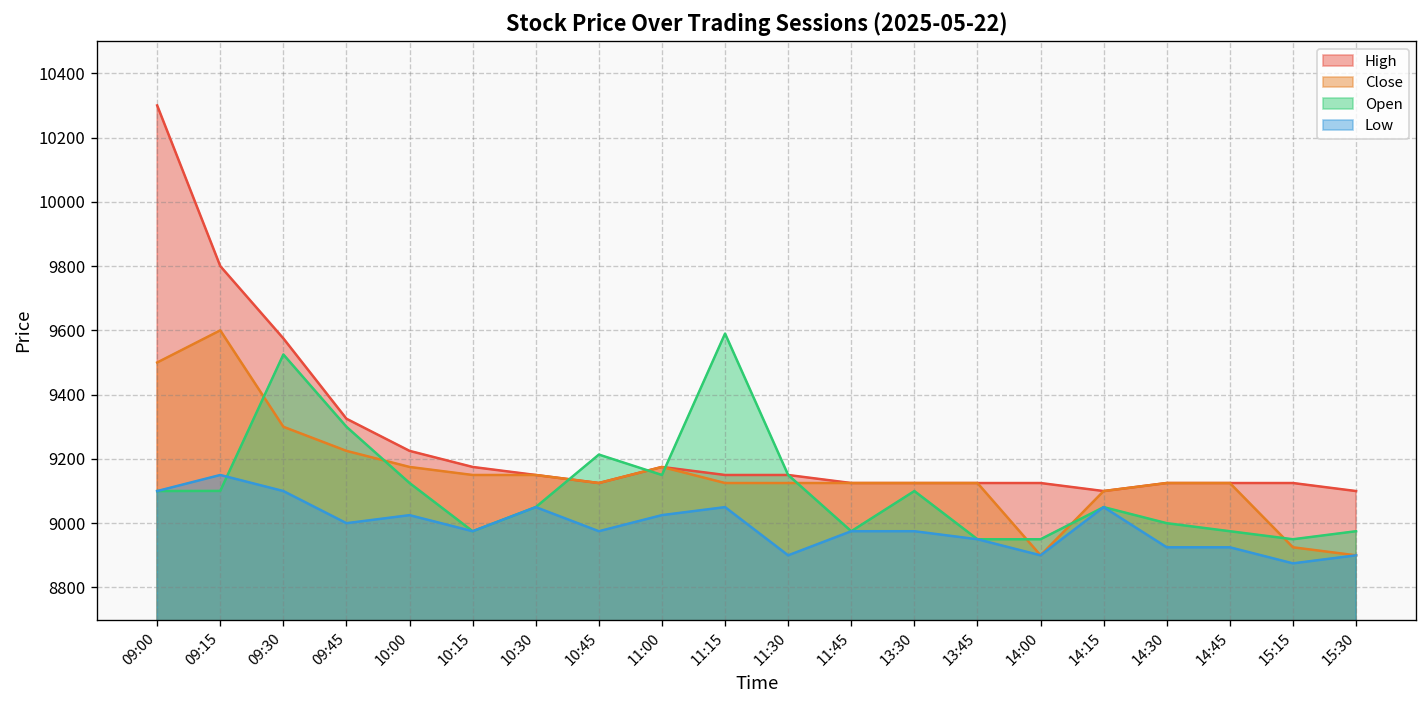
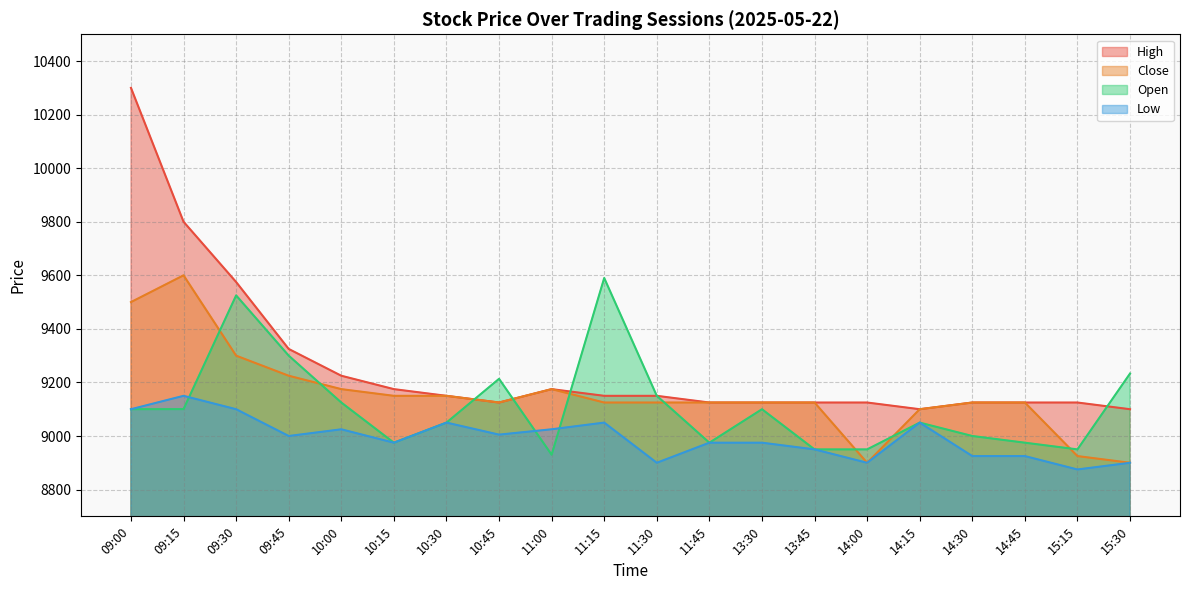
  {
    "Open": {
      "09:15": 9100,
      "09:30": 9530,
      "09:45": 9300,
      "10:00": 9130,
      "10:45": 9210,
-     "11:00": 9150,
+     "11:00": 8930,
      "11:15": 9590,
      "13:30": 9100,
      "14:00": 8950,
      "14:30": 9000,
      "14:45": 8980,
      "15:15": 8950,
-     "15:30": 8980
+     "15:30": 9230
    },
    "Low": {
      "09:15": 9150,
      "09:30": 9100,
      "09:45": 9000,
      "10:00": 9030,
-     "10:45": 8980,
+     "10:45": 9010,
      "11:00": 9030,
      "11:15": 9050,
      "11:30": 8900,
      "13:30": 8980,
      "14:30": 8930,
      "14:45": 8930,
      "15:15": 8880
    }
  }
